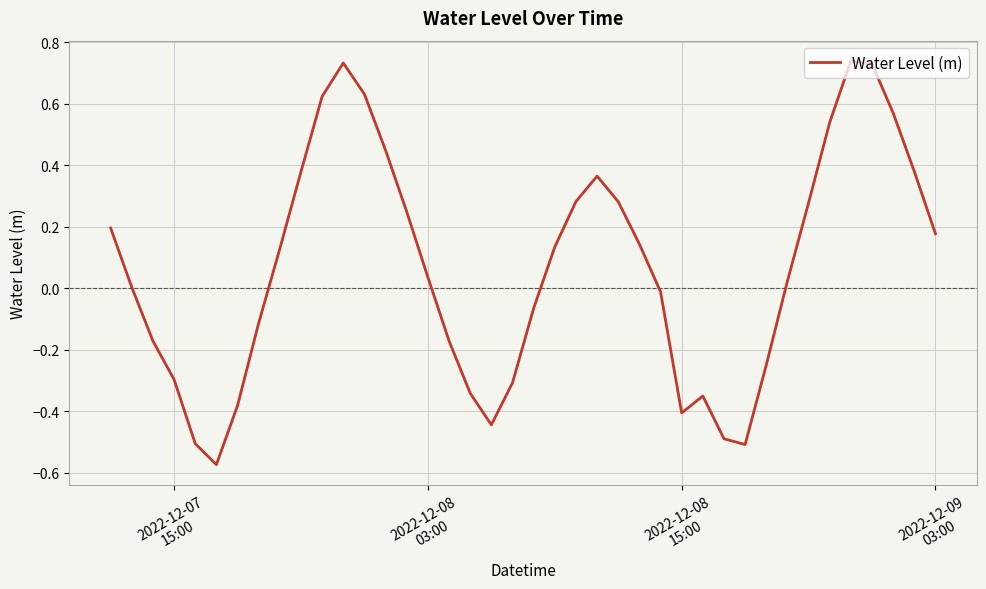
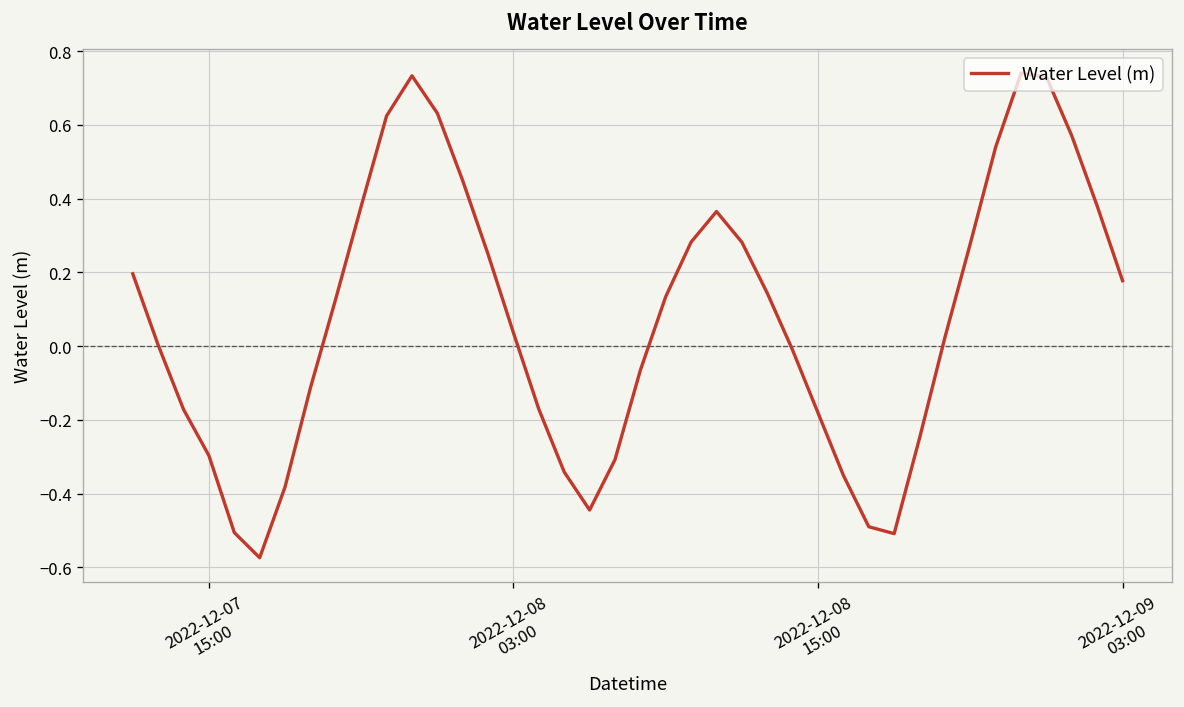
  {
    "2022-12-07 15:00": -0.30,
    "2022-12-08 03:00": 0.04,
-   "2022-12-08 15:00": -0.41,
+   "2022-12-08 15:00": -0.18,
    "2022-12-09 03:00": 0.18
  }
